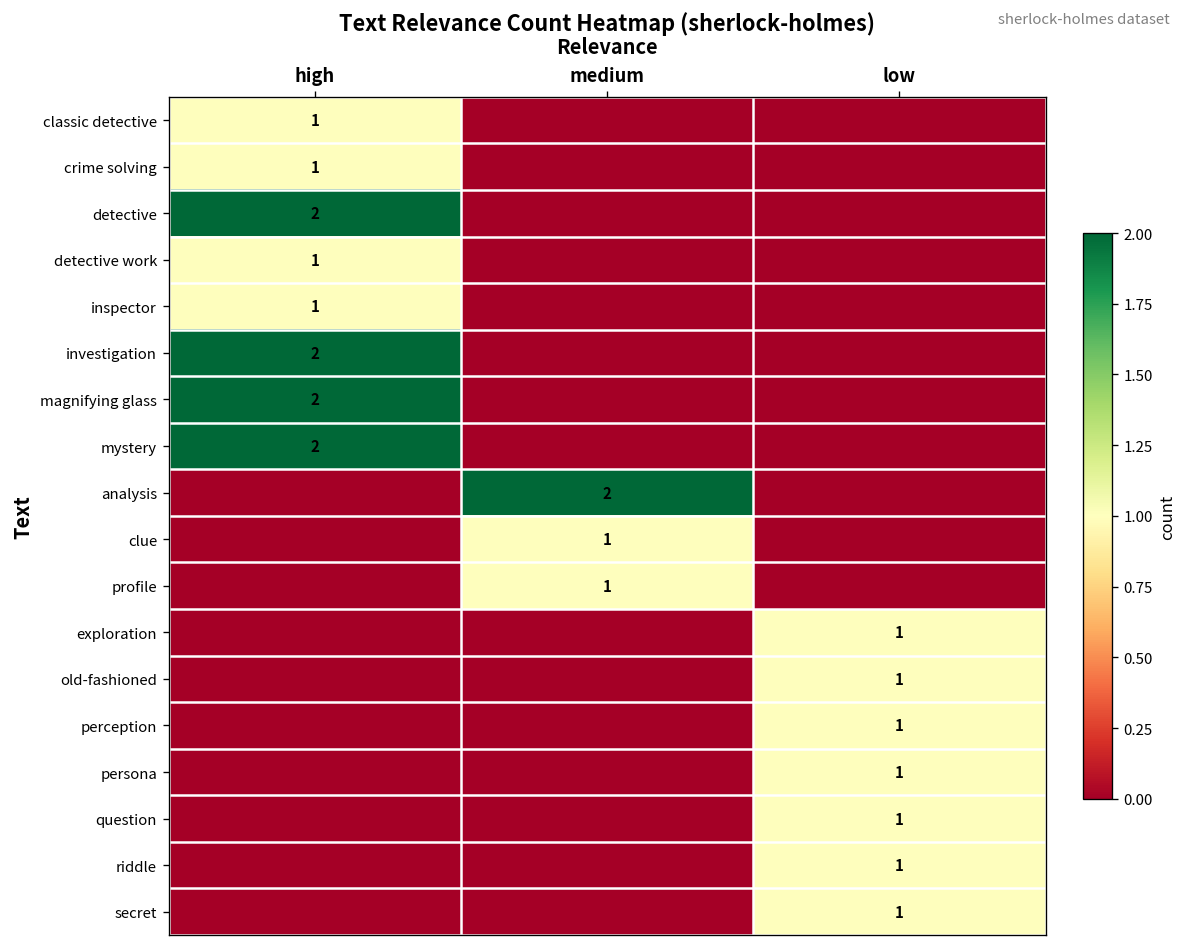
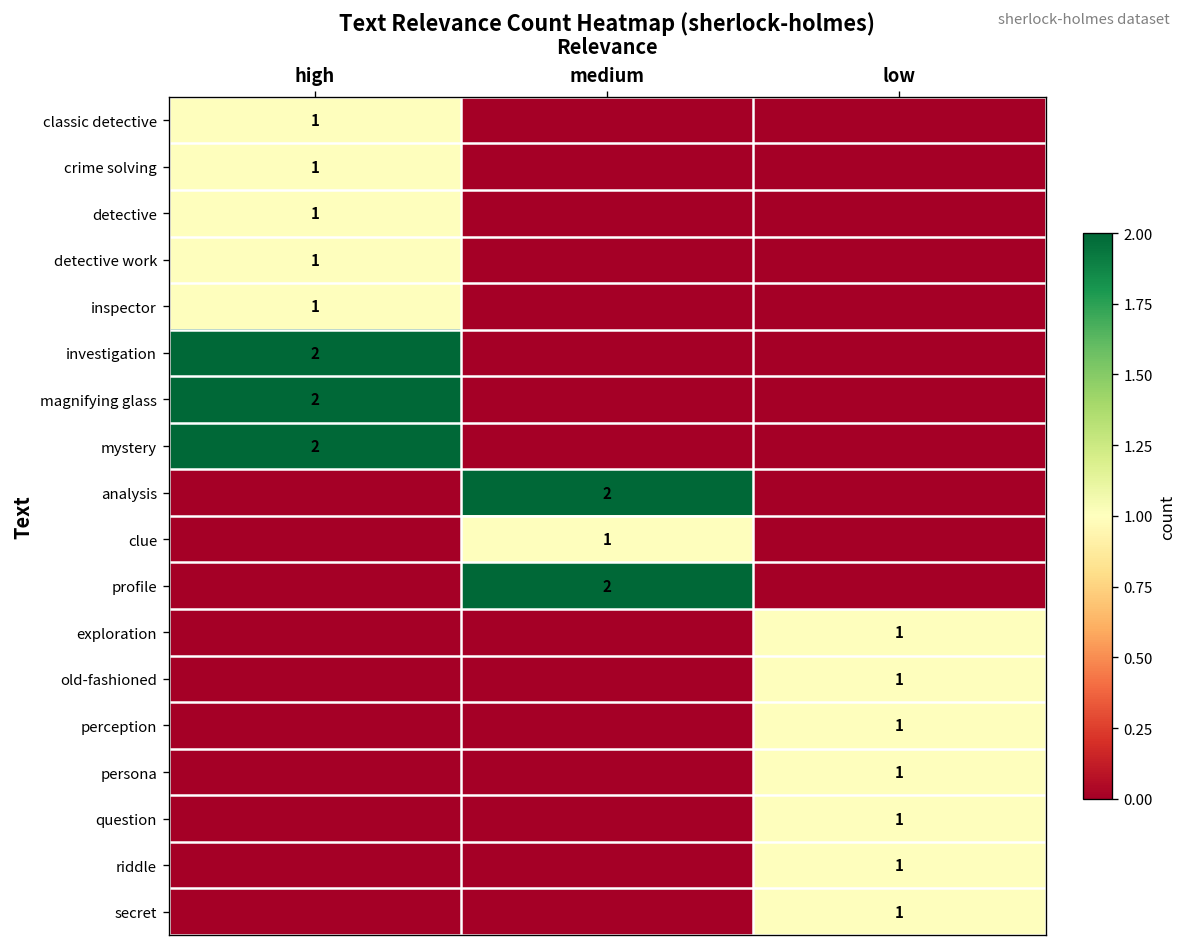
  {
    "classic detective": {
      "high": 1
    },
    "crime solving": {
      "high": 1
    },
    "detective": {
-     "high": 2
+     "high": 1
    },
    "detective work": {
      "high": 1
    },
    "inspector": {
      "high": 1
    },
    "investigation": {
      "high": 2
    },
    "magnifying glass": {
      "high": 2
    },
    "mystery": {
      "high": 2
    },
    "analysis": {
      "medium": 2
    },
    "clue": {
      "medium": 1
    },
    "profile": {
-     "medium": 1
+     "medium": 2
    },
    "exploration": {
      "low": 1
    },
    "old-fashioned": {
      "low": 1
    },
    "perception": {
      "low": 1
    },
    "persona": {
      "low": 1
    },
    "question": {
      "low": 1
    },
    "riddle": {
      "low": 1
    },
    "secret": {
      "low": 1
    }
  }
